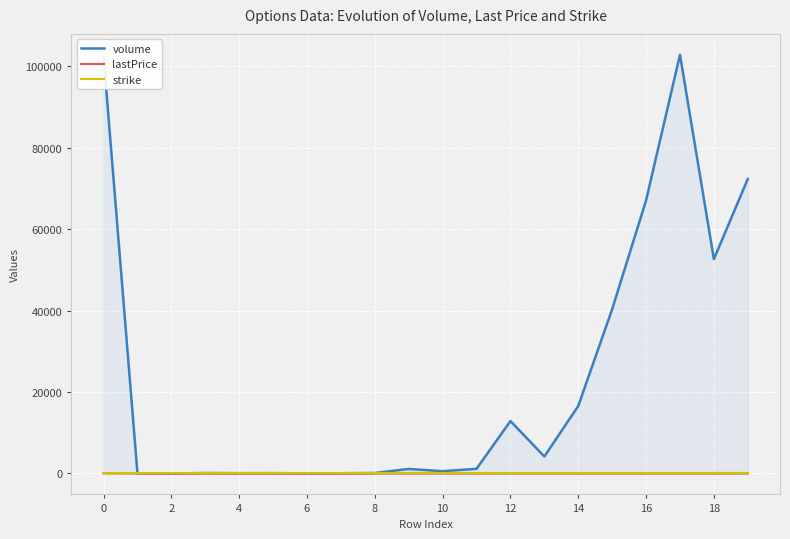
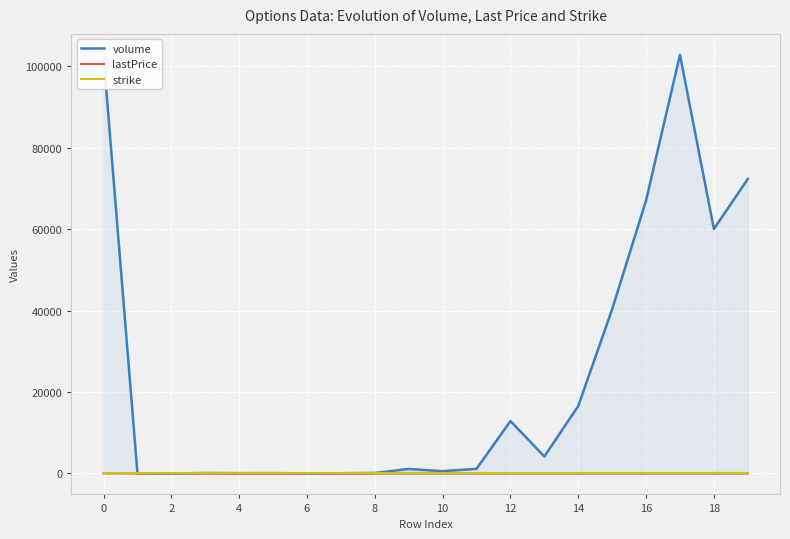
  {
    "volume": {
      "12": 13000,
      "14": 17000,
      "16": 67000,
-     "18": 53000
+     "18": 60000
    },
    "strike": {
      "0": 0,
      "12": 0,
      "14": 0,
      "16": 0,
      "18": 0
    }
  }
